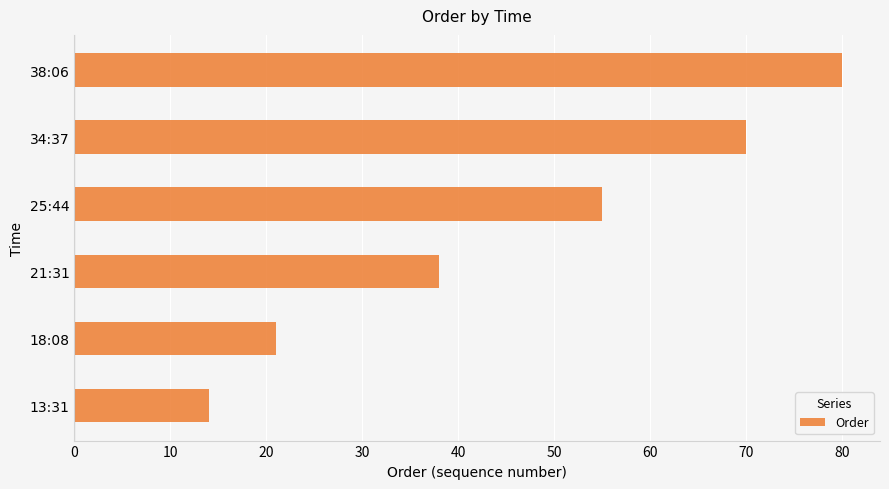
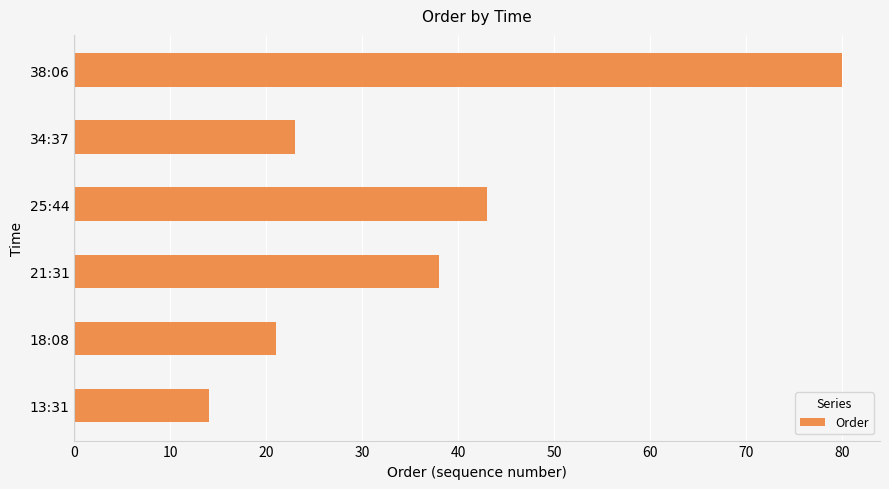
  {
    "38:06": 80,
-   "34:37": 70,
-   "25:44": 55,
+   "34:37": 23,
+   "25:44": 43,
    "21:31": 38,
    "18:08": 21,
    "13:31": 14
  }
